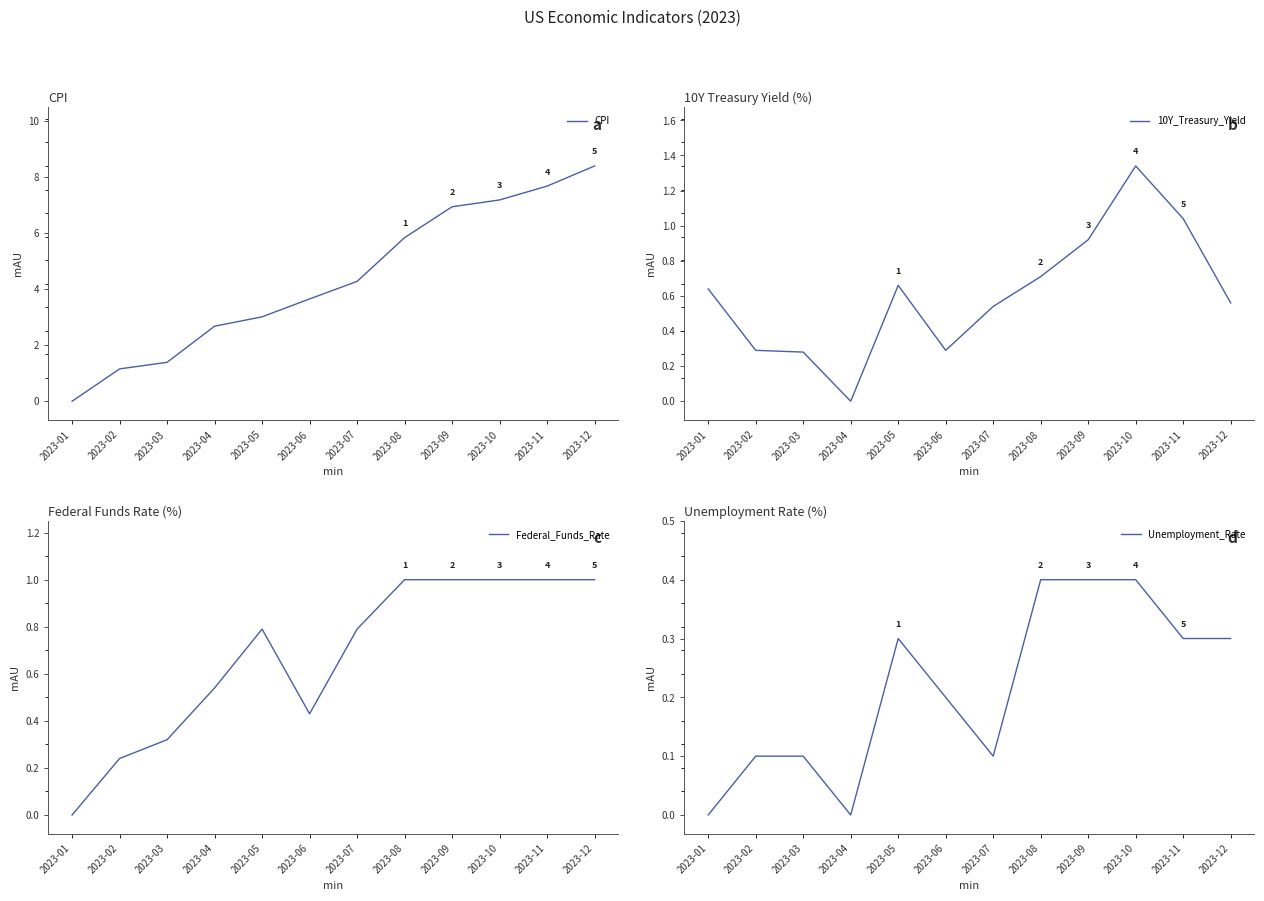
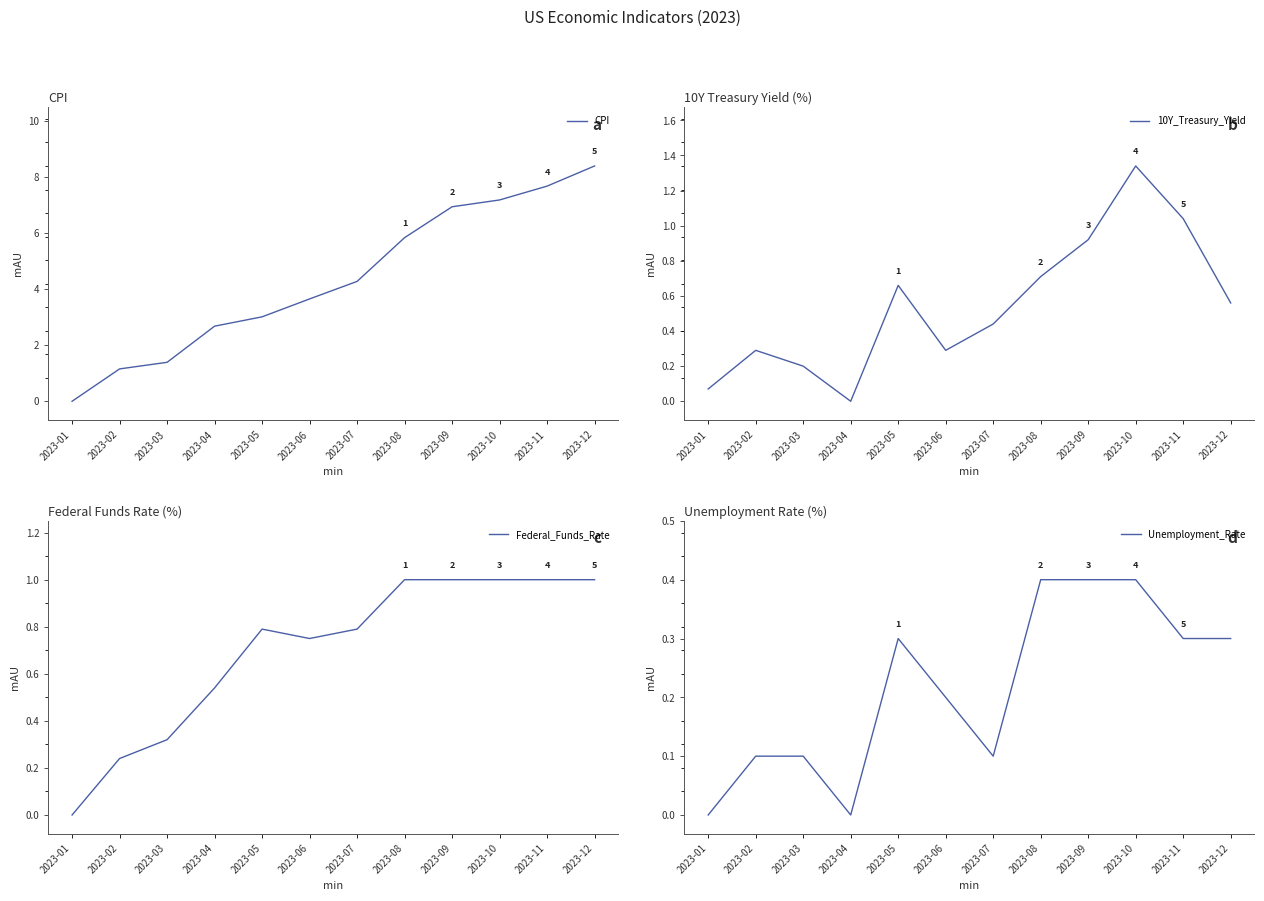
  {
    "CPI": {
      "2023-01": 0.0,
      "2023-02": 1.2,
      "2023-03": 1.4,
      "2023-04": 2.7,
      "2023-05": 3.0,
      "2023-06": 3.6,
      "2023-07": 4.3
    },
    "10Y Treasury Yield (%)": {
-     "2023-01": 0.64,
+     "2023-01": 0.07,
      "2023-02": 0.29,
-     "2023-03": 0.28,
+     "2023-03": 0.20,
      "2023-04": 0.00,
      "2023-06": 0.29,
-     "2023-07": 0.54,
+     "2023-07": 0.44,
      "2023-12": 0.56
    },
    "Federal Funds Rate (%)": {
      "2023-01": 0.00,
      "2023-02": 0.24,
      "2023-03": 0.32,
      "2023-04": 0.54,
      "2023-05": 0.79,
-     "2023-06": 0.43,
+     "2023-06": 0.75,
      "2023-07": 0.79
    },
    "Unemployment Rate (%)": {
      "2023-01": 0.00,
      "2023-02": 0.10,
      "2023-03": 0.10,
      "2023-04": 0.00,
      "2023-06": 0.20,
      "2023-07": 0.10,
      "2023-12": 0.30
    }
  }
